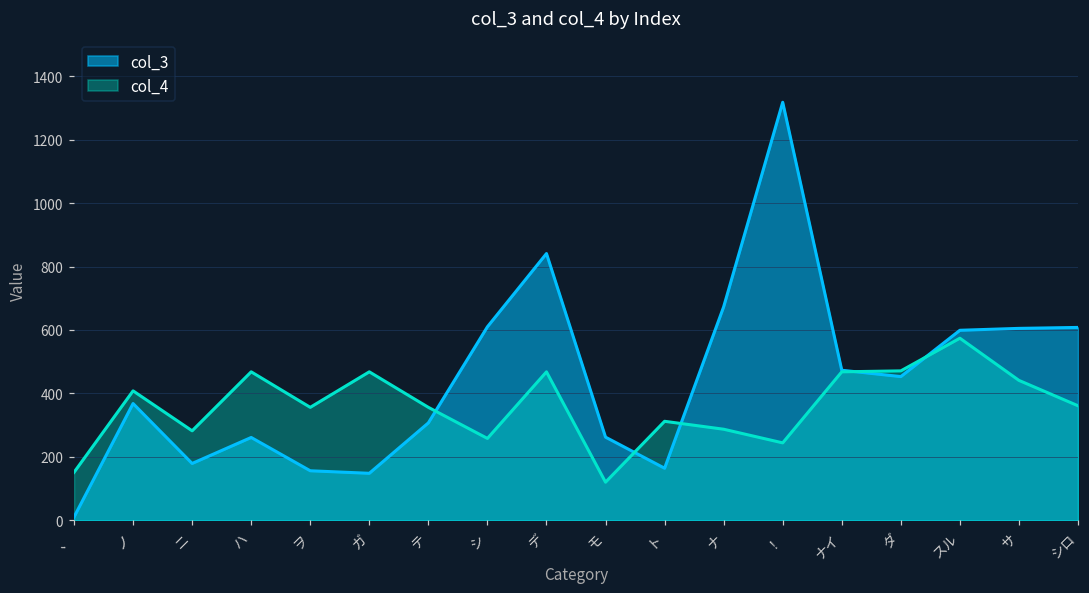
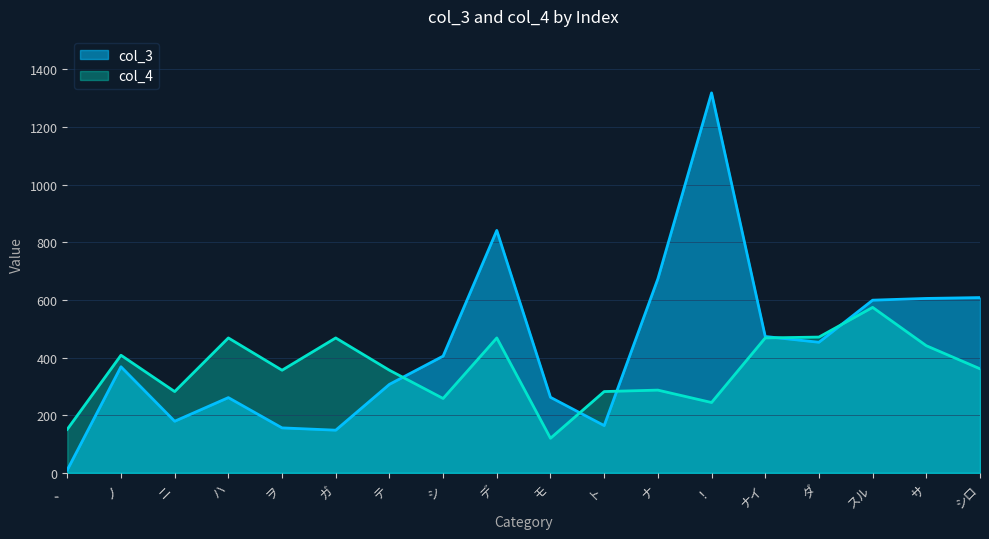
  {
    "col_3": {
      "、": 10,
      "ノ": 370,
      "ニ": 180,
      "ハ": 260,
      "ヲ": 160,
      "ガ": 150,
      "テ": 310,
-     "シ": 610,
+     "シ": 410,
      "デ": 840,
      "モ": 260,
      "ト": 160,
      "ナ": 670,
      "！": 1320,
      "ダ": 450,
      "スル": 600,
      "サ": 610,
      "シロ": 610
    },
    "col_4": {
      "、": 150,
      "ノ": 410,
      "ニ": 280,
      "ハ": 470,
      "ヲ": 360,
      "ガ": 470,
      "テ": 360,
      "シ": 260,
      "デ": 470,
      "モ": 120,
-     "ト": 310,
+     "ト": 280,
      "ナ": 290,
      "！": 240,
      "ダ": 470,
      "スル": 570,
      "サ": 440,
      "シロ": 360
    }
  }
